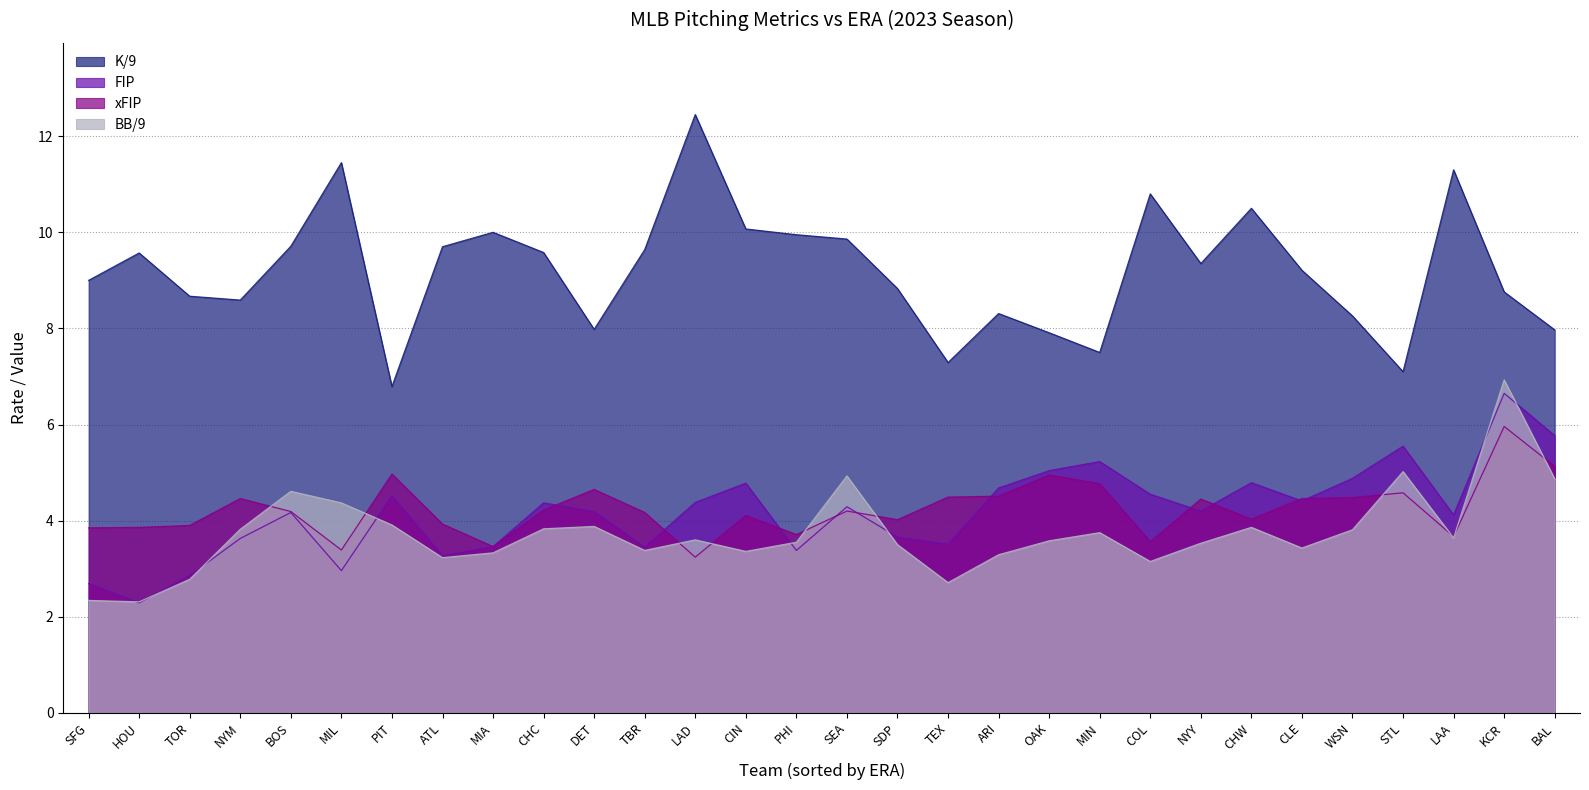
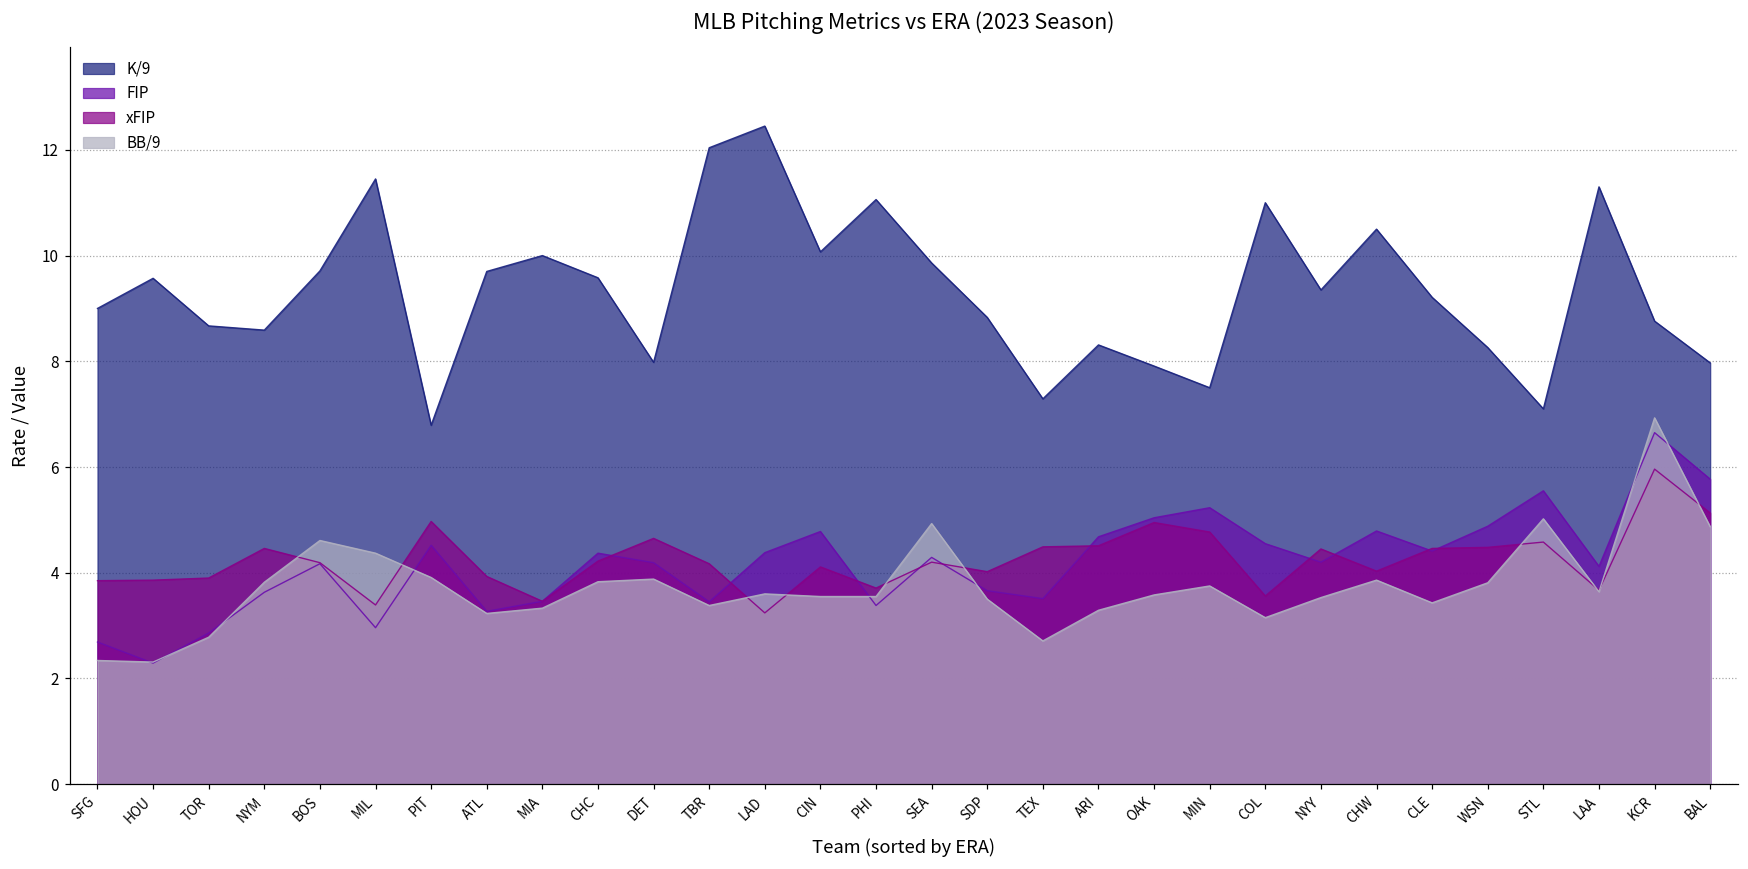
  {
    "K/9": {
      "SFG": 9.0,
      "HOU": 9.6,
      "TOR": 8.7,
      "NYM": 8.6,
      "BOS": 9.7,
      "MIL": 11.5,
      "PIT": 6.8,
      "ATL": 9.7,
      "MIA": 10.0,
      "CHC": 9.6,
      "DET": 8.0,
-     "TBR": 9.6,
+     "TBR": 12.0,
      "LAD": 12.5,
      "CIN": 10.1,
-     "PHI": 10.0,
+     "PHI": 11.1,
      "SEA": 9.9,
      "SDP": 8.8,
      "TEX": 7.3,
      "ARI": 8.3,
      "OAK": 7.9,
      "MIN": 7.5,
-     "COL": 10.8,
+     "COL": 11.0,
      "NYY": 9.4,
      "CHW": 10.5,
      "CLE": 9.2,
      "WSN": 8.3,
      "STL": 7.1,
      "LAA": 11.3,
      "KCR": 8.8,
      "BAL": 8.0
    },
    "BB/9": {
      "SFG": 2.3,
      "TOR": 2.8,
      "NYM": 3.8,
      "BOS": 4.6,
      "MIL": 4.4,
      "PIT": 3.9,
      "MIA": 3.3,
      "CHC": 3.8,
      "DET": 3.9,
      "TBR": 3.4,
      "LAD": 3.6,
-     "CIN": 3.4,
+     "CIN": 3.6,
      "PHI": 3.6,
      "SEA": 4.9,
      "SDP": 3.5,
      "TEX": 2.7,
      "ARI": 3.3,
      "OAK": 3.6,
      "MIN": 3.8,
      "COL": 3.2,
      "NYY": 3.5,
      "CHW": 3.9,
      "CLE": 3.4,
      "WSN": 3.8,
      "STL": 5.0,
      "KCR": 6.9,
      "BAL": 4.9
    }
  }
